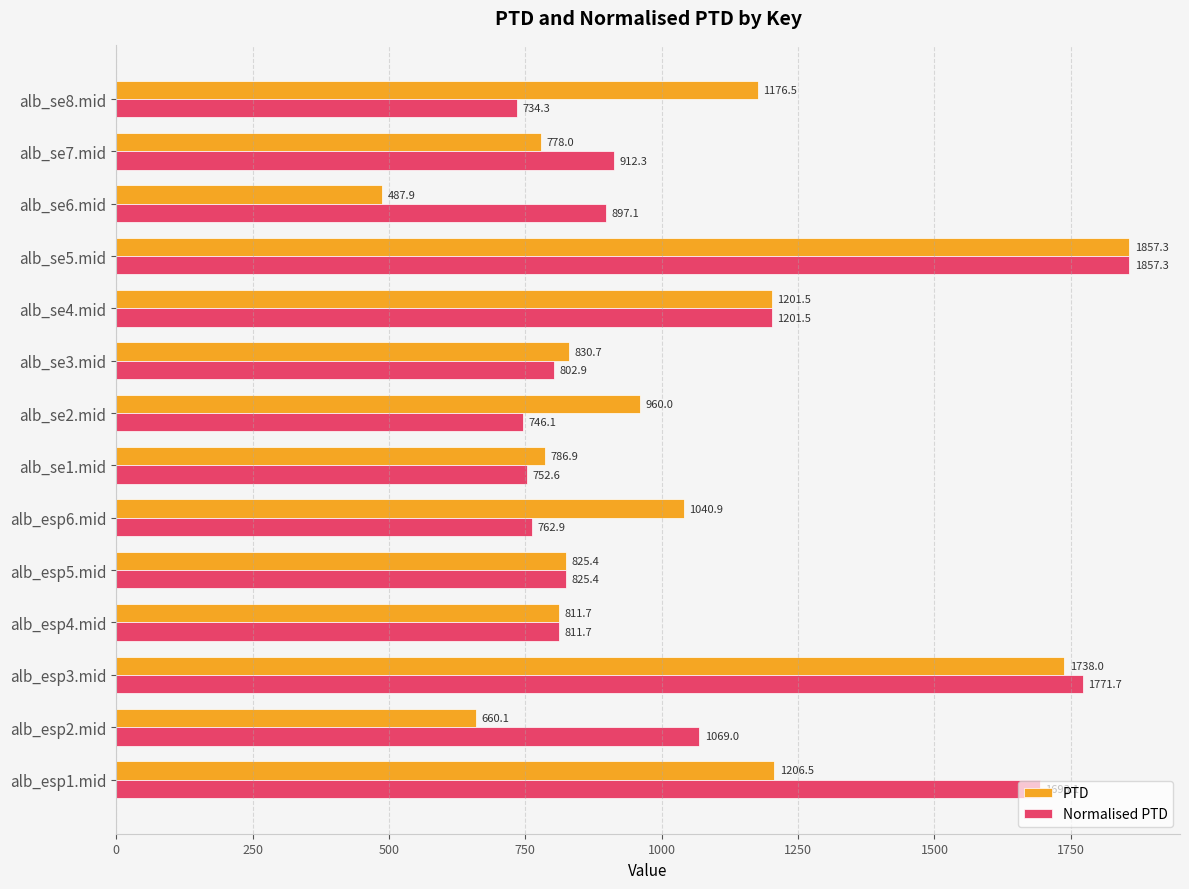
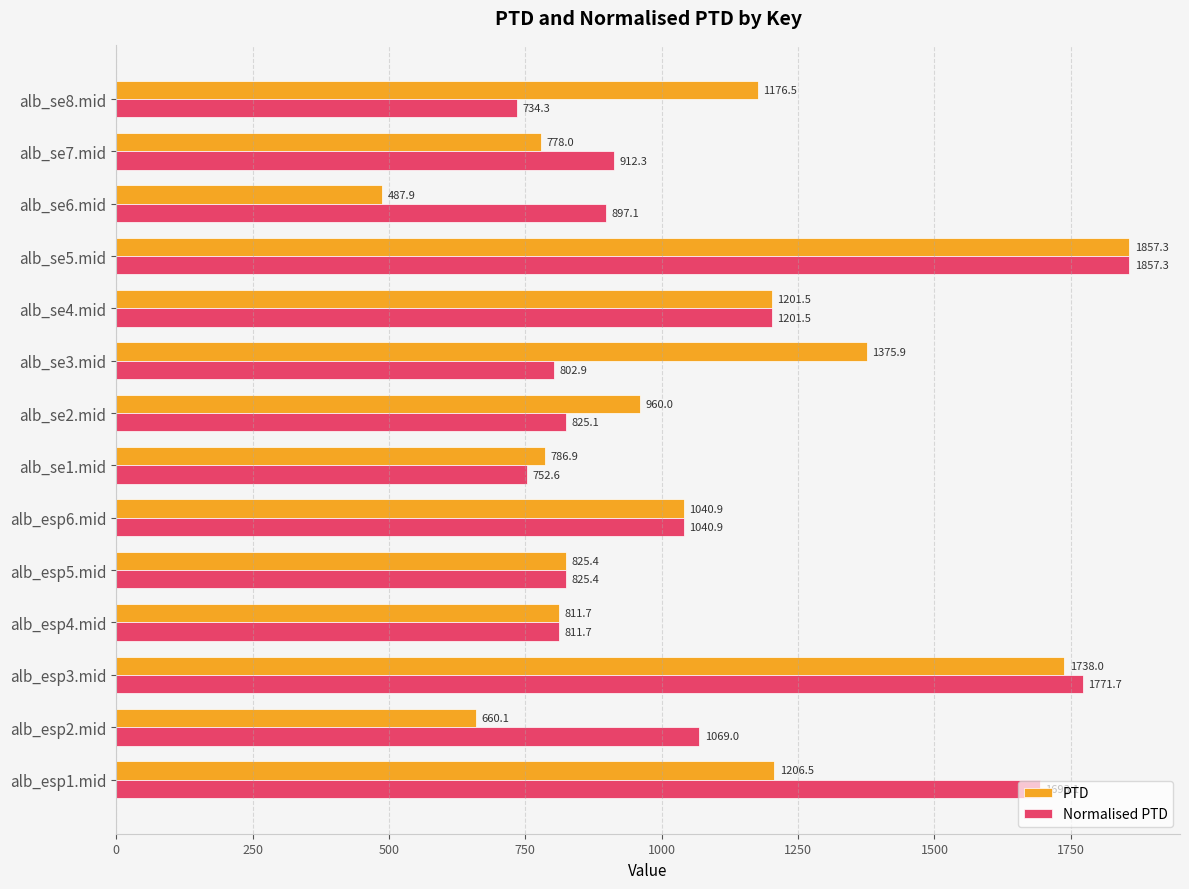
  {
    "PTD": {
      "alb_se8.mid": 1176.5,
      "alb_se7.mid": 778.0,
      "alb_se6.mid": 487.9,
      "alb_se5.mid": 1857.3,
      "alb_se4.mid": 1201.5,
-     "alb_se3.mid": 830.7,
+     "alb_se3.mid": 1375.9,
      "alb_se2.mid": 960.0,
      "alb_se1.mid": 786.9,
      "alb_esp6.mid": 1040.9,
      "alb_esp5.mid": 825.4,
      "alb_esp4.mid": 811.7,
      "alb_esp3.mid": 1738.0,
      "alb_esp2.mid": 660.1,
      "alb_esp1.mid": 1206.5
    },
    "Normalised PTD": {
      "alb_se8.mid": 734.3,
      "alb_se7.mid": 912.3,
      "alb_se6.mid": 897.1,
      "alb_se5.mid": 1857.3,
      "alb_se4.mid": 1201.5,
      "alb_se3.mid": 802.9,
-     "alb_se2.mid": 746.1,
+     "alb_se2.mid": 825.1,
      "alb_se1.mid": 752.6,
-     "alb_esp6.mid": 762.9,
+     "alb_esp6.mid": 1040.9,
      "alb_esp5.mid": 825.4,
      "alb_esp4.mid": 811.7,
      "alb_esp3.mid": 1771.7,
      "alb_esp2.mid": 1069.0
    }
  }
